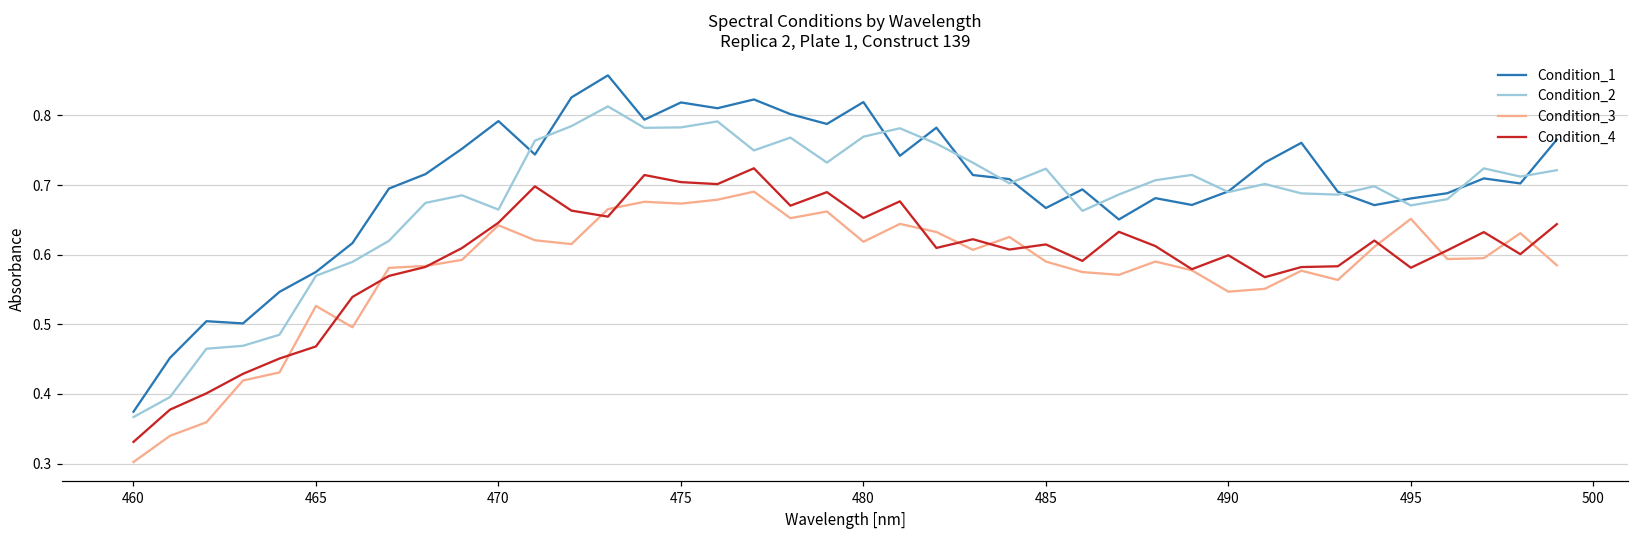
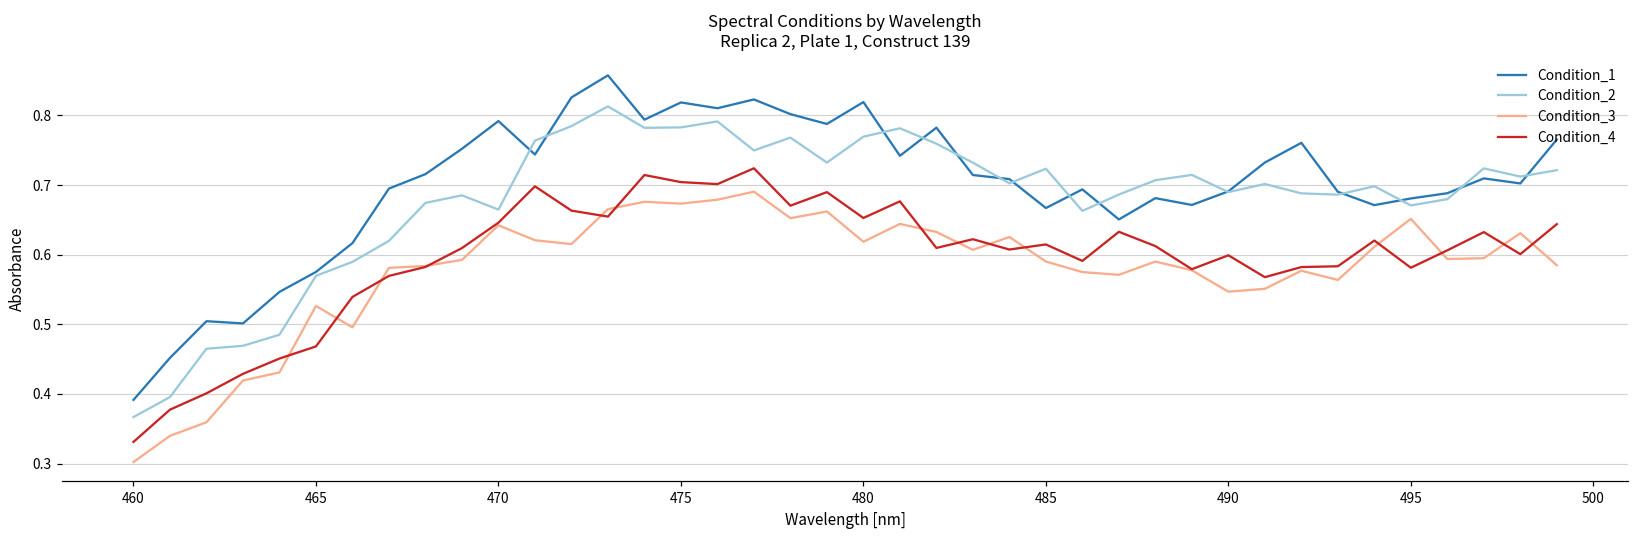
  {
    "Condition_1": {
-     "460": 0.37,
+     "460": 0.39,
      "465": 0.58,
      "470": 0.79,
      "475": 0.82,
      "480": 0.82,
      "485": 0.67,
      "495": 0.68
    },
    "Condition_2": {
      "460": 0.37,
      "465": 0.57,
      "470": 0.66,
      "475": 0.78,
      "480": 0.77,
      "485": 0.72,
      "495": 0.67
    },
    "Condition_3": {
      "460": 0.30,
      "465": 0.53,
      "475": 0.67,
      "480": 0.62,
      "485": 0.59,
      "490": 0.55,
      "495": 0.65
    },
    "Condition_4": {
      "460": 0.33,
      "465": 0.47,
      "475": 0.70,
      "480": 0.65,
      "485": 0.61,
      "490": 0.60,
      "495": 0.58
    }
  }
